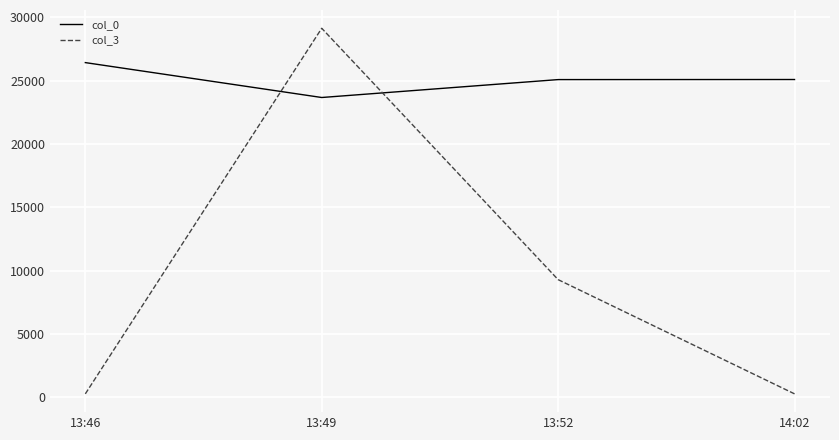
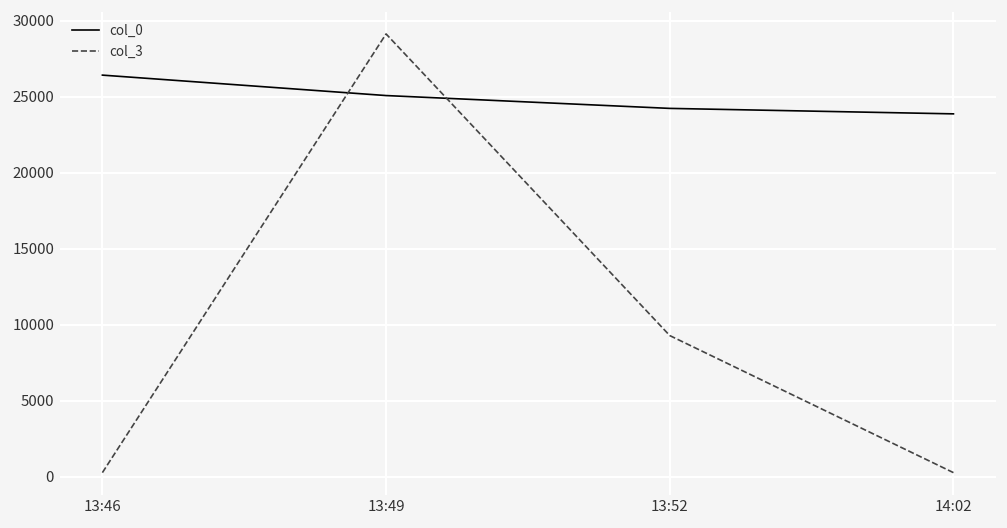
  {
    "col_0": {
      "13:46": 26400,
-     "13:49": 23700,
-     "13:52": 25100,
-     "14:02": 25100
+     "13:49": 25100,
+     "13:52": 24200,
+     "14:02": 23900
    },
    "col_3": {
      "13:46": 300,
      "13:49": 29100,
      "13:52": 9300,
      "14:02": 300
    }
  }
